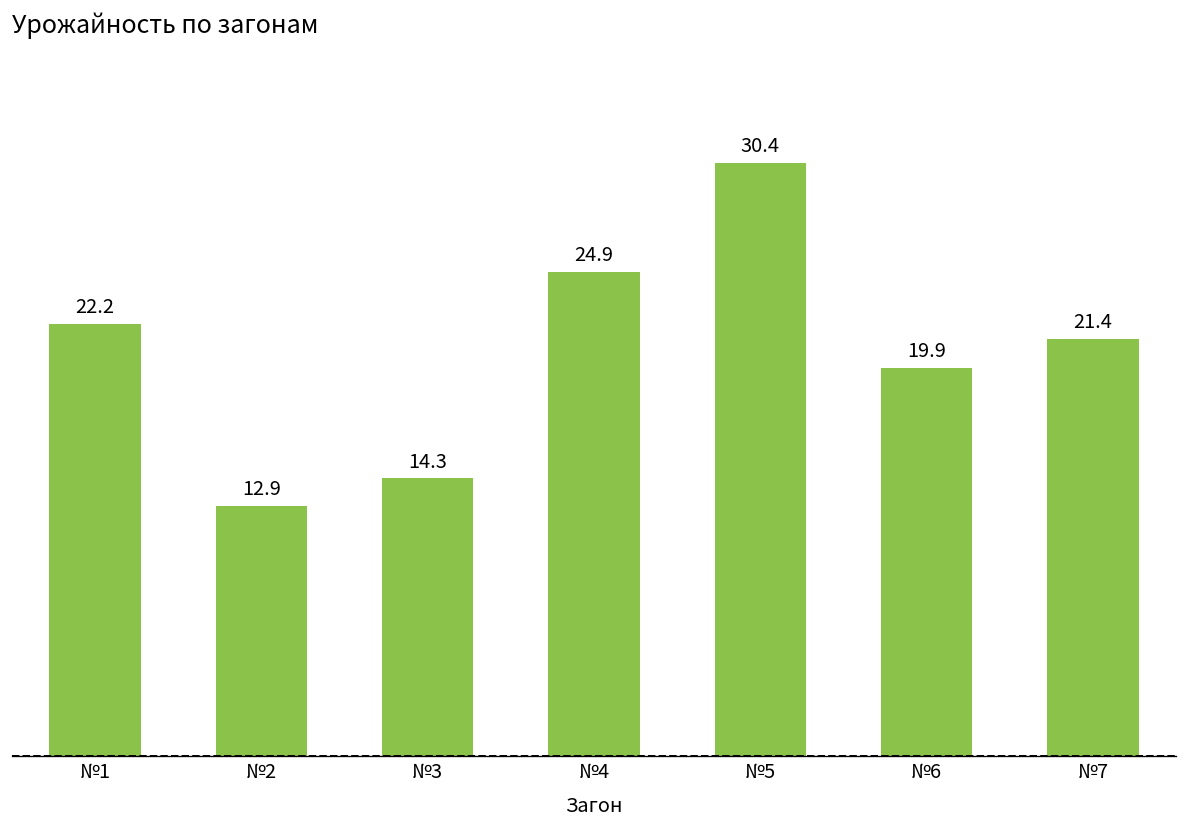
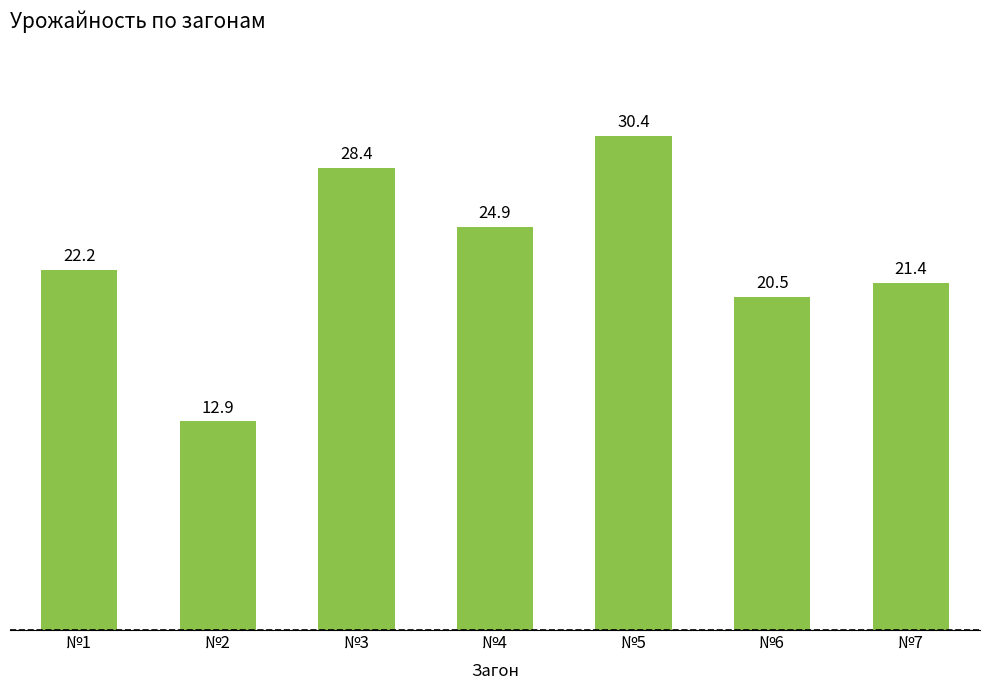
  {
    "№1": 22.2,
    "№2": 12.9,
-   "№3": 14.3,
+   "№3": 28.4,
    "№4": 24.9,
    "№5": 30.4,
-   "№6": 19.9,
+   "№6": 20.5,
    "№7": 21.4
  }
